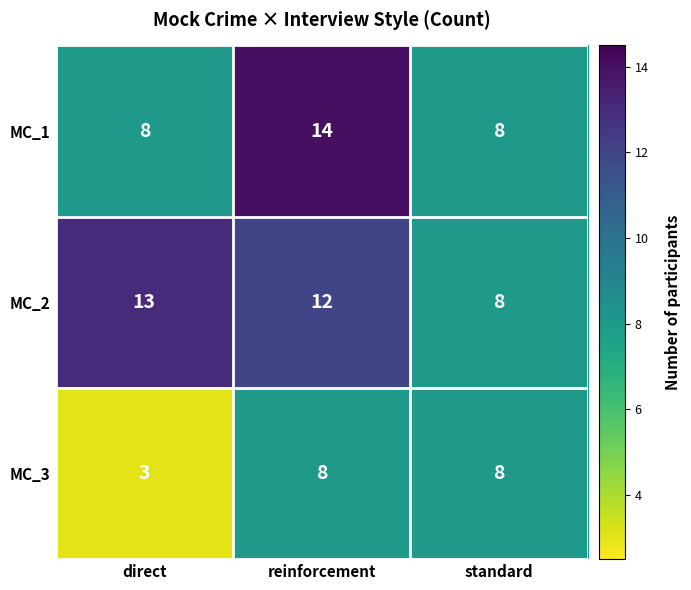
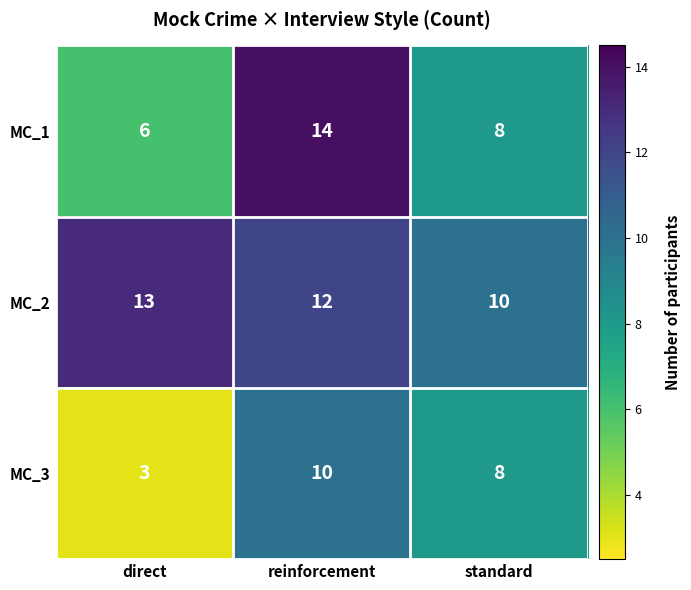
  {
    "MC_1": {
-     "direct": 8,
+     "direct": 6,
      "reinforcement": 14,
      "standard": 8
    },
    "MC_2": {
      "direct": 13,
      "reinforcement": 12,
-     "standard": 8
+     "standard": 10
    },
    "MC_3": {
      "direct": 3,
-     "reinforcement": 8,
+     "reinforcement": 10,
      "standard": 8
    }
  }
